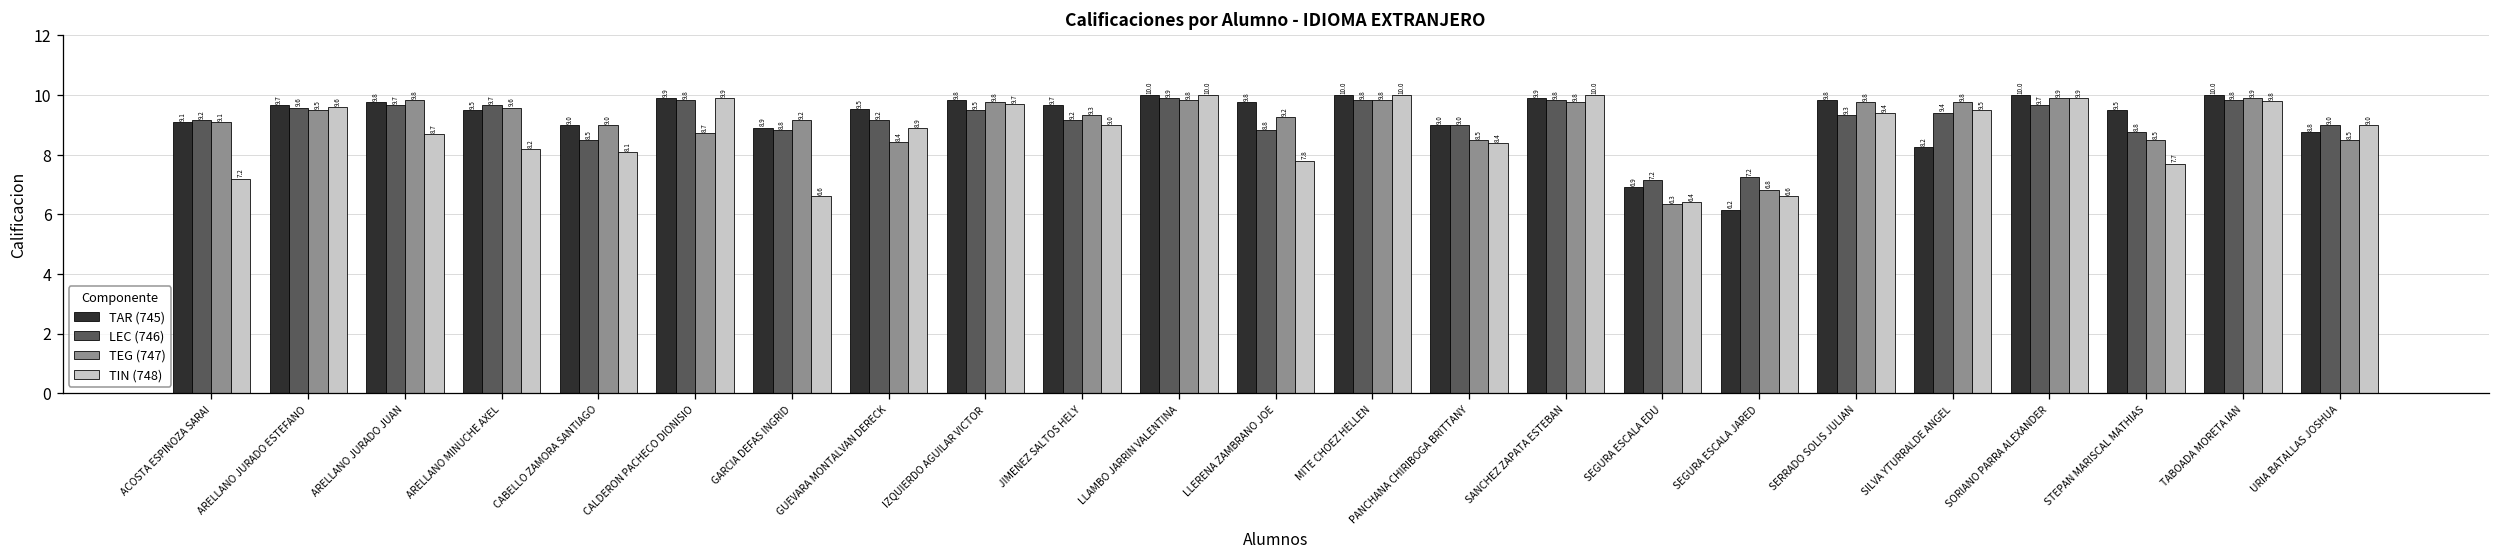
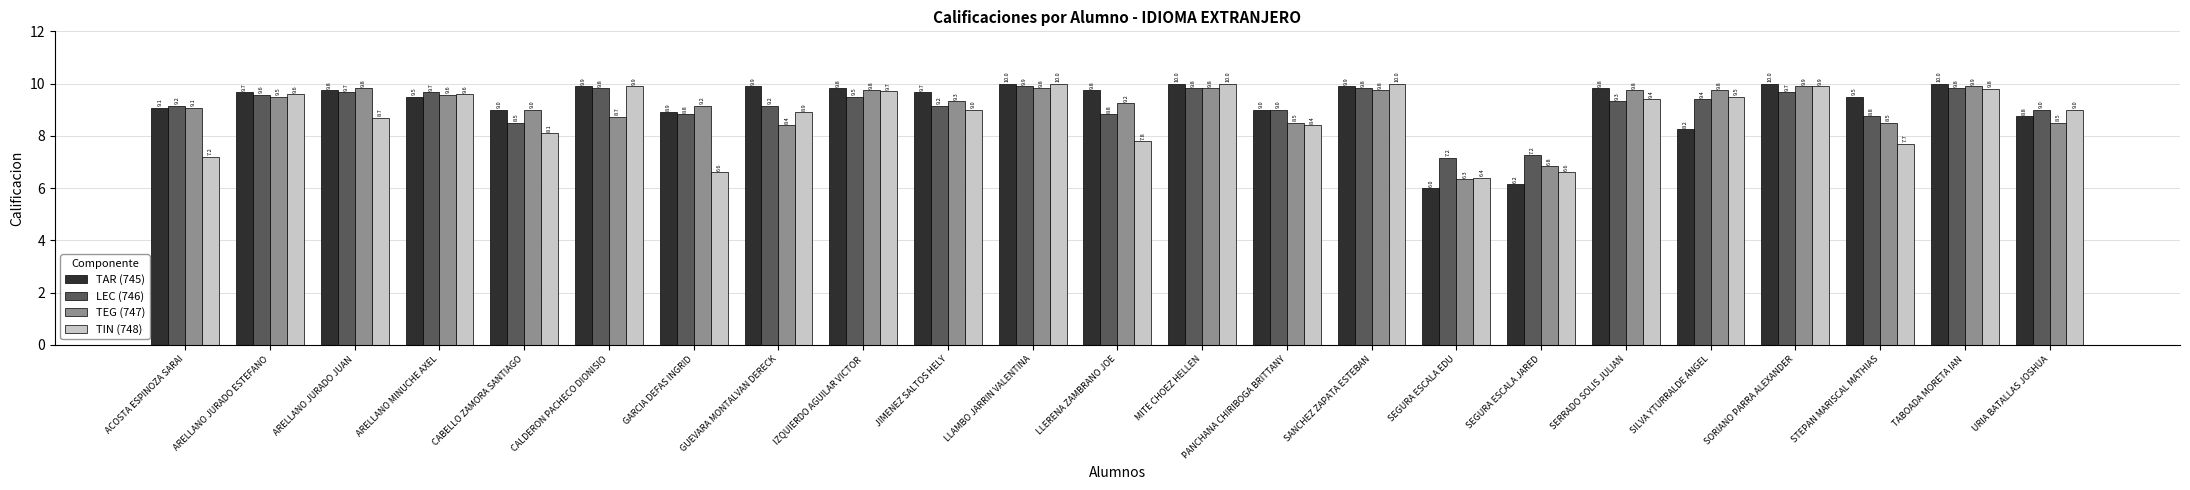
  {
    "TAR (745)": {
      "ACOSTA ESPINOZA SARAI": 9.1,
      "ARELLANO JURADO ESTEFANO": 9.7,
      "ARELLANO JURADO JUAN": 9.8,
      "ARELLANO MINUCHE AXEL": 9.5,
      "CABELLO ZAMORA SANTIAGO": 9.0,
      "CALDERON PACHECO DIONISIO": 9.9,
      "GARCIA DEFAS INGRID": 8.9,
-     "GUEVARA MONTALVAN DERECK": 9.5,
+     "GUEVARA MONTALVAN DERECK": 9.9,
      "IZQUIERDO AGUILAR VICTOR": 9.8,
      "JIMENEZ SALTOS HELY": 9.7,
      "LLAMBO JARRIN VALENTINA": 10.0,
      "LLERENA ZAMBRANO JOE": 9.8,
      "MITE CHOEZ HELLEN": 10.0,
      "PANCHANA CHIRIBOGA BRITTANY": 9.0,
      "SANCHEZ ZAPATA ESTEBAN": 9.9,
-     "SEGURA ESCALA EDU": 6.9,
+     "SEGURA ESCALA EDU": 6.0,
      "SEGURA ESCALA JARED": 6.2,
      "SERRADO SOLIS JULIAN": 9.8,
      "SILVA YTURRALDE ANGEL": 8.2,
      "SORIANO PARRA ALEXANDER": 10.0,
      "STEPAN MARISCAL MATHIAS": 9.5,
      "TABOADA MORETA IAN": 10.0,
      "URIA BATALLAS JOSHUA": 8.8
    },
    "LEC (746)": {
      "ACOSTA ESPINOZA SARAI": 9.2,
      "ARELLANO JURADO ESTEFANO": 9.6,
      "ARELLANO JURADO JUAN": 9.7,
      "ARELLANO MINUCHE AXEL": 9.7,
      "CABELLO ZAMORA SANTIAGO": 8.5,
      "CALDERON PACHECO DIONISIO": 9.8,
      "GARCIA DEFAS INGRID": 8.8,
      "GUEVARA MONTALVAN DERECK": 9.2,
      "IZQUIERDO AGUILAR VICTOR": 9.5,
      "JIMENEZ SALTOS HELY": 9.2,
      "LLAMBO JARRIN VALENTINA": 9.9,
      "LLERENA ZAMBRANO JOE": 8.8,
      "MITE CHOEZ HELLEN": 9.8,
      "PANCHANA CHIRIBOGA BRITTANY": 9.0,
      "SANCHEZ ZAPATA ESTEBAN": 9.8,
      "SEGURA ESCALA EDU": 7.2,
      "SEGURA ESCALA JARED": 7.2,
      "SERRADO SOLIS JULIAN": 9.3,
      "SILVA YTURRALDE ANGEL": 9.4,
      "SORIANO PARRA ALEXANDER": 9.7,
      "STEPAN MARISCAL MATHIAS": 8.8,
      "TABOADA MORETA IAN": 9.8,
      "URIA BATALLAS JOSHUA": 9.0
    },
    "TEG (747)": {
      "ACOSTA ESPINOZA SARAI": 9.1,
      "ARELLANO JURADO ESTEFANO": 9.5,
      "ARELLANO JURADO JUAN": 9.8,
      "ARELLANO MINUCHE AXEL": 9.6,
      "CABELLO ZAMORA SANTIAGO": 9.0,
      "CALDERON PACHECO DIONISIO": 8.7,
      "GARCIA DEFAS INGRID": 9.2,
      "GUEVARA MONTALVAN DERECK": 8.4,
      "IZQUIERDO AGUILAR VICTOR": 9.8,
      "JIMENEZ SALTOS HELY": 9.3,
      "LLAMBO JARRIN VALENTINA": 9.8,
      "LLERENA ZAMBRANO JOE": 9.2,
      "MITE CHOEZ HELLEN": 9.8,
      "PANCHANA CHIRIBOGA BRITTANY": 8.5,
      "SANCHEZ ZAPATA ESTEBAN": 9.8,
      "SEGURA ESCALA EDU": 6.3,
      "SEGURA ESCALA JARED": 6.8,
      "SERRADO SOLIS JULIAN": 9.8,
      "SILVA YTURRALDE ANGEL": 9.8,
      "SORIANO PARRA ALEXANDER": 9.9,
      "STEPAN MARISCAL MATHIAS": 8.5,
      "TABOADA MORETA IAN": 9.9,
      "URIA BATALLAS JOSHUA": 8.5
    },
    "TIN (748)": {
      "ACOSTA ESPINOZA SARAI": 7.2,
      "ARELLANO JURADO ESTEFANO": 9.6,
      "ARELLANO JURADO JUAN": 8.7,
-     "ARELLANO MINUCHE AXEL": 8.2,
+     "ARELLANO MINUCHE AXEL": 9.6,
      "CABELLO ZAMORA SANTIAGO": 8.1,
      "CALDERON PACHECO DIONISIO": 9.9,
      "GARCIA DEFAS INGRID": 6.6,
      "GUEVARA MONTALVAN DERECK": 8.9,
      "IZQUIERDO AGUILAR VICTOR": 9.7,
      "JIMENEZ SALTOS HELY": 9.0,
      "LLAMBO JARRIN VALENTINA": 10.0,
      "LLERENA ZAMBRANO JOE": 7.8,
      "MITE CHOEZ HELLEN": 10.0,
      "PANCHANA CHIRIBOGA BRITTANY": 8.4,
      "SANCHEZ ZAPATA ESTEBAN": 10.0,
      "SEGURA ESCALA EDU": 6.4,
      "SEGURA ESCALA JARED": 6.6,
      "SERRADO SOLIS JULIAN": 9.4,
      "SILVA YTURRALDE ANGEL": 9.5,
      "SORIANO PARRA ALEXANDER": 9.9,
      "STEPAN MARISCAL MATHIAS": 7.7,
      "TABOADA MORETA IAN": 9.8,
      "URIA BATALLAS JOSHUA": 9.0
    }
  }
